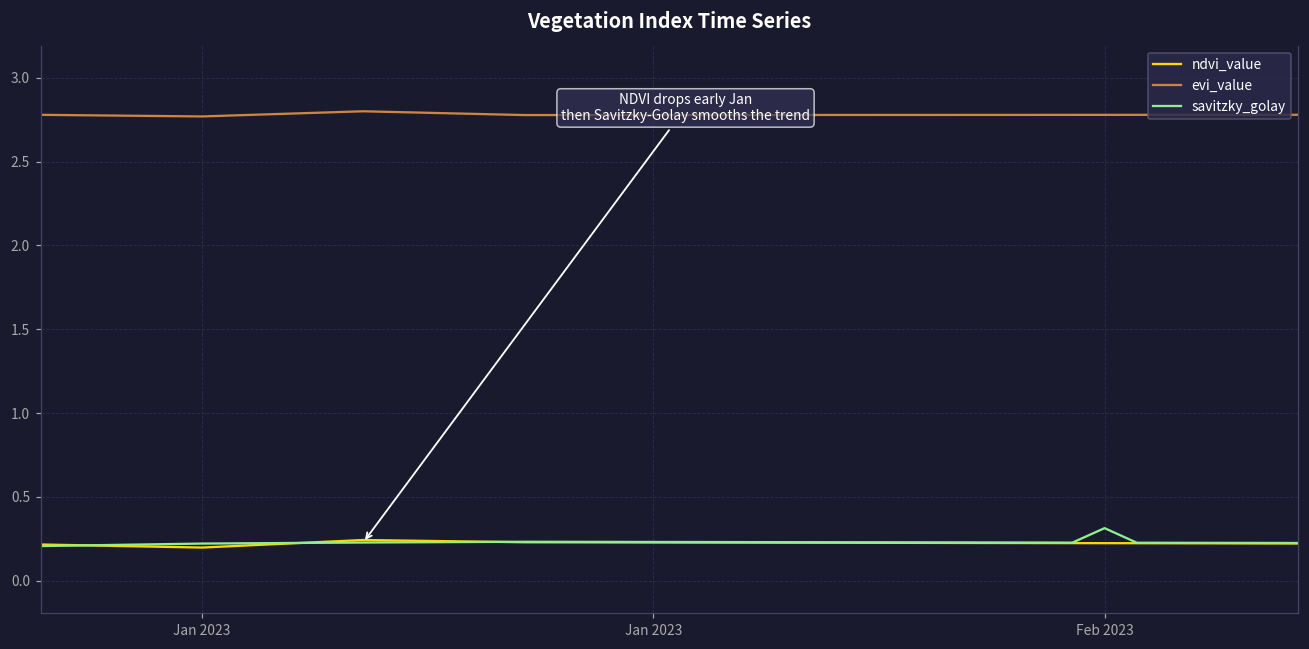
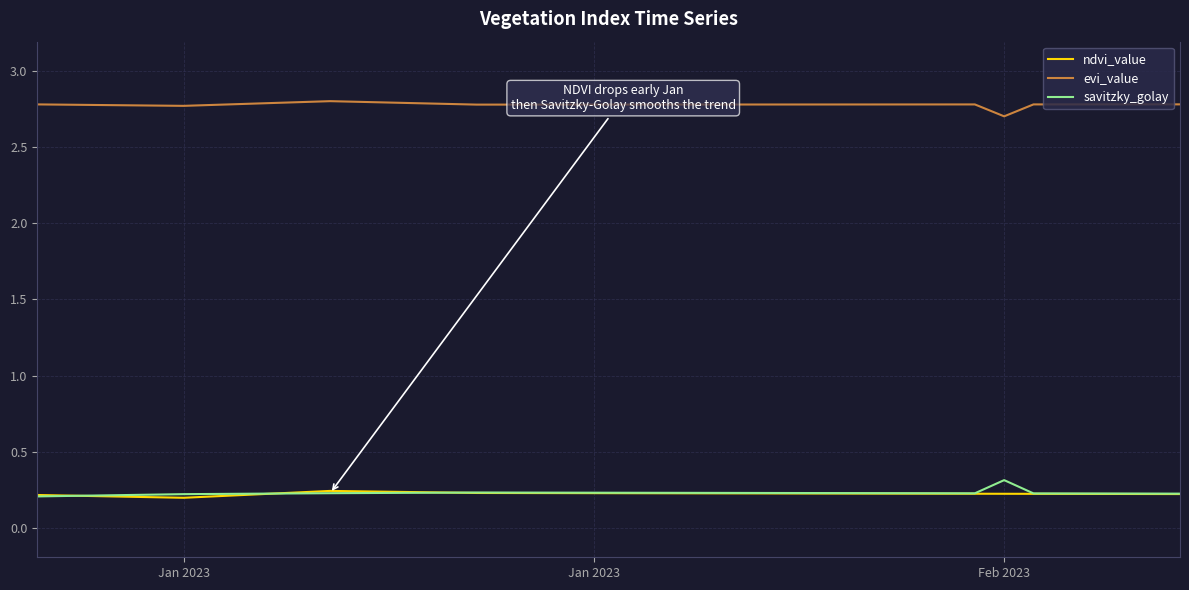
  {
    "ndvi_value": {
      "Feb 2023": 0.22
    },
    "evi_value": {
-     "Feb 2023": 2.78
+     "Feb 2023": 2.70
    },
    "savitzky_golay": {
      "Feb 2023": 0.31
    }
  }
